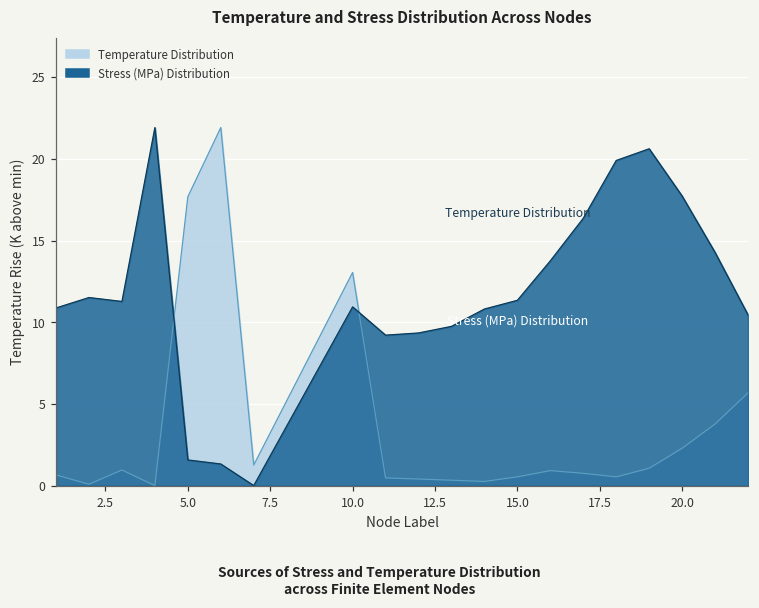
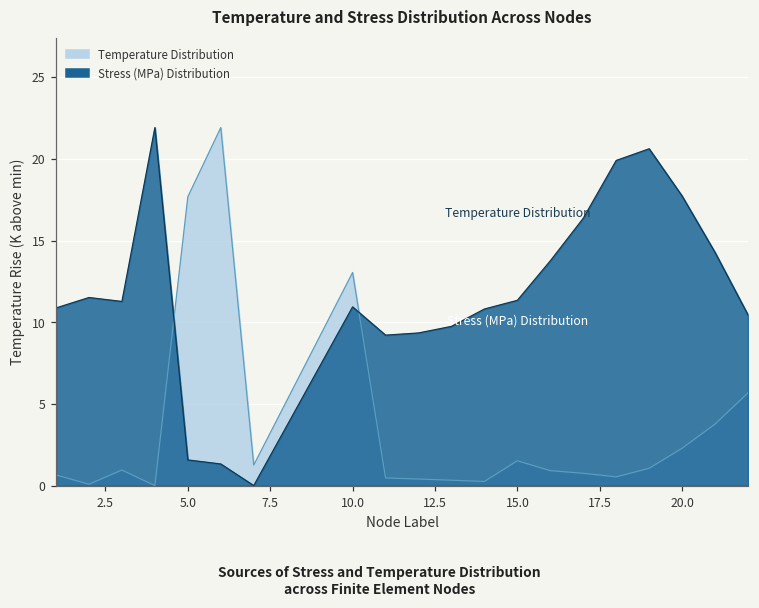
  {
    "Temperature Distribution": {
      "5.0": 17.7,
      "10.0": 13.0,
-     "15.0": 0.5,
+     "15.0": 1.5,
      "20.0": 2.3
    },
    "Stress (MPa) Distribution": {
      "5.0": 1.6,
      "10.0": 10.9,
      "15.0": 11.3,
      "20.0": 17.7
    }
  }
